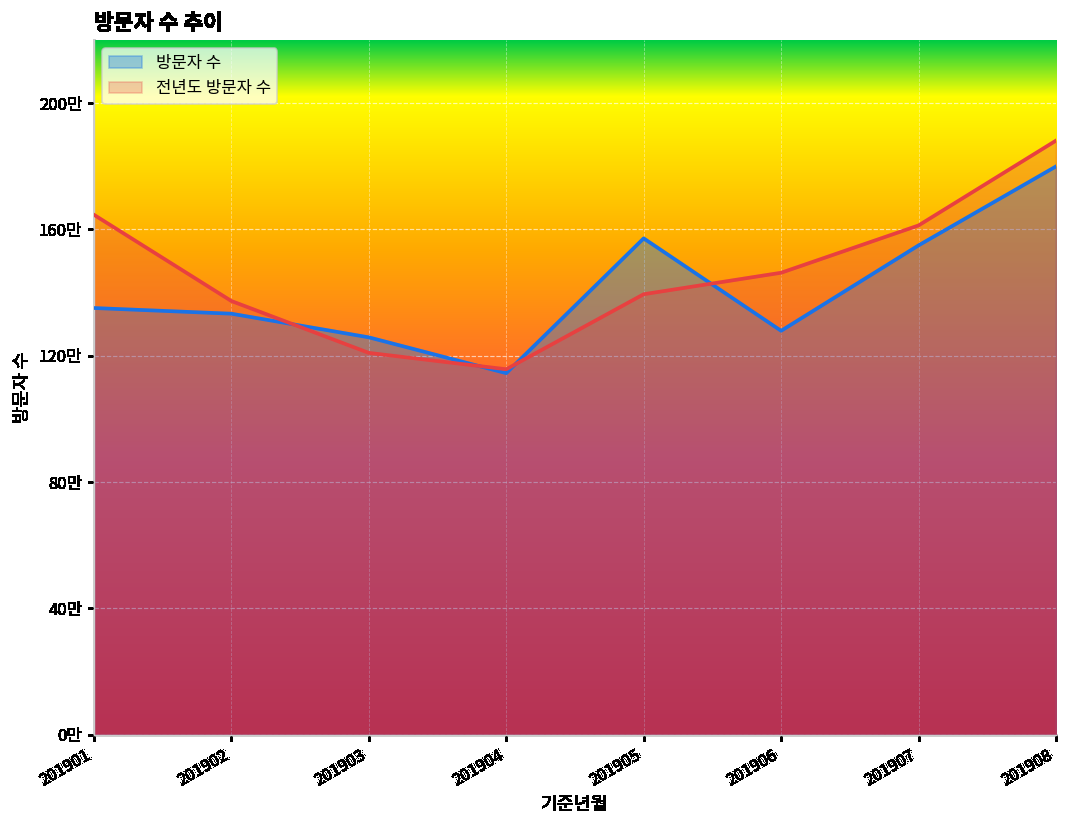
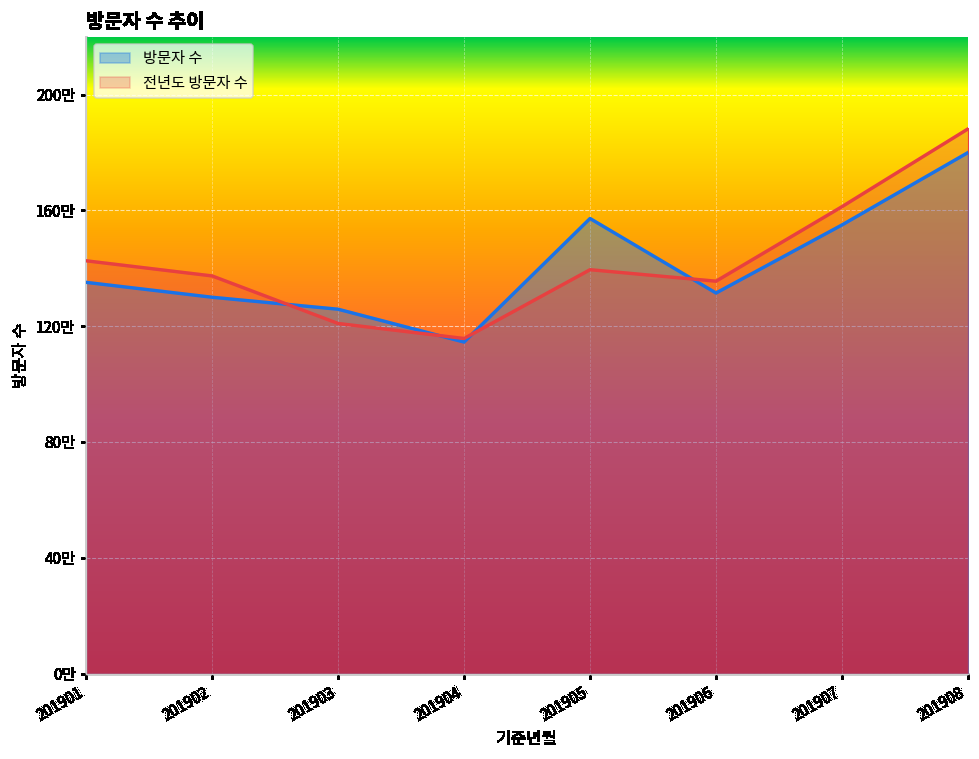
  {
    "방문자 수": {
      "201901": "135만",
-     "201902": "133만",
+     "201902": "130만",
      "201903": "126만",
      "201904": "115만",
      "201905": "157만",
-     "201906": "128만",
+     "201906": "131만",
      "201907": "155만",
      "201908": "180만"
    },
    "전년도 방문자 수": {
-     "201901": "165만",
+     "201901": "143만",
      "201902": "137만",
      "201903": "121만",
      "201904": "116만",
      "201905": "140만",
-     "201906": "146만",
+     "201906": "136만",
      "201907": "161만",
      "201908": "188만"
    }
  }
